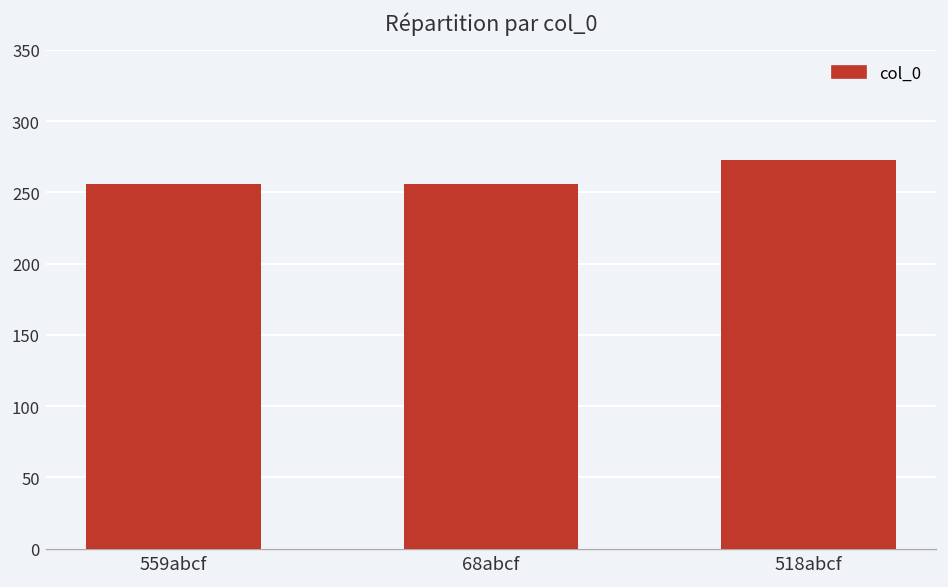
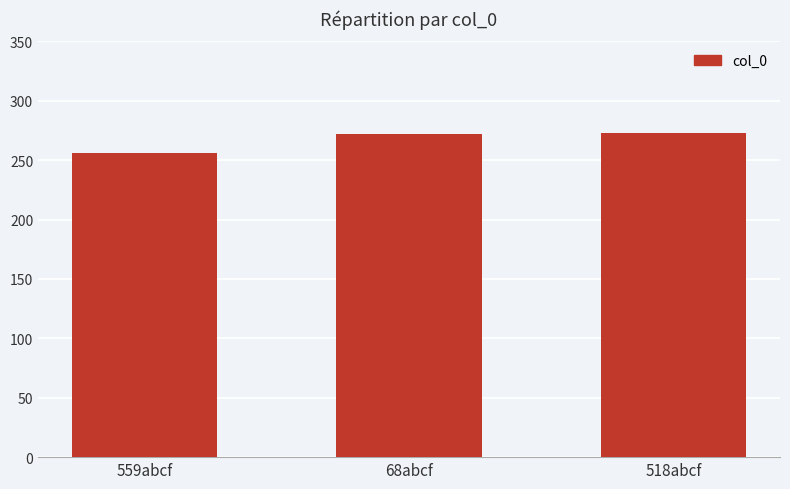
  {
    "559abcf": 256,
-   "68abcf": 256,
+   "68abcf": 272,
    "518abcf": 273
  }
